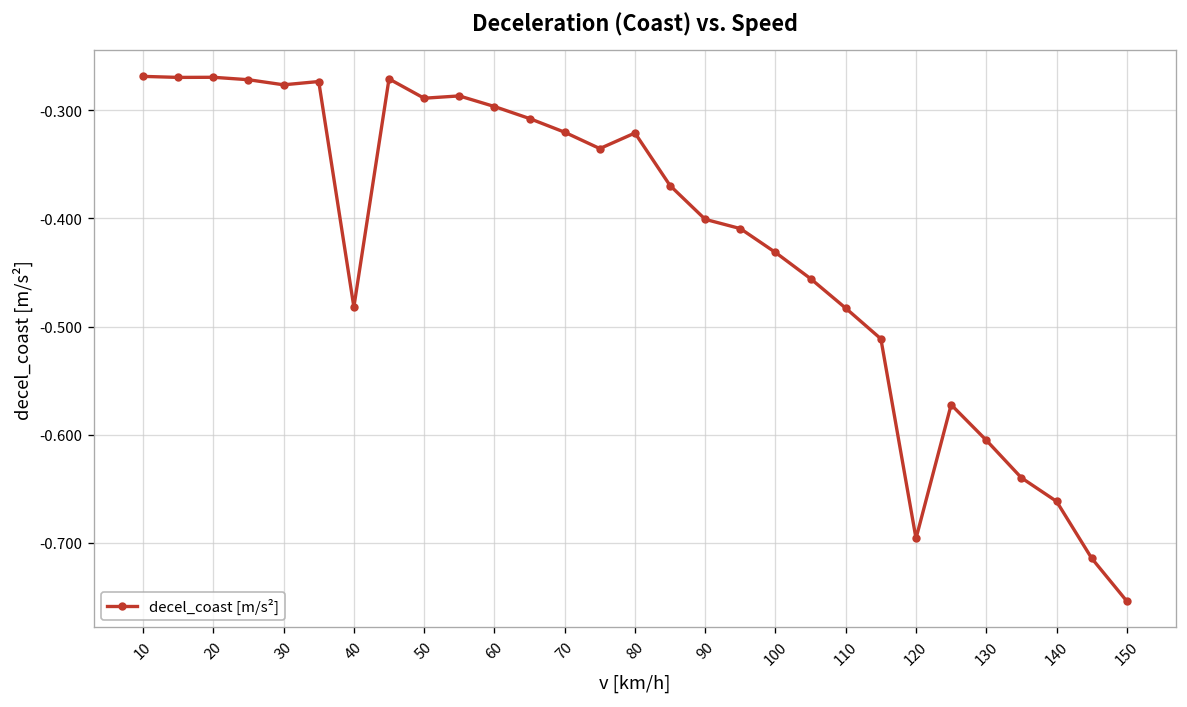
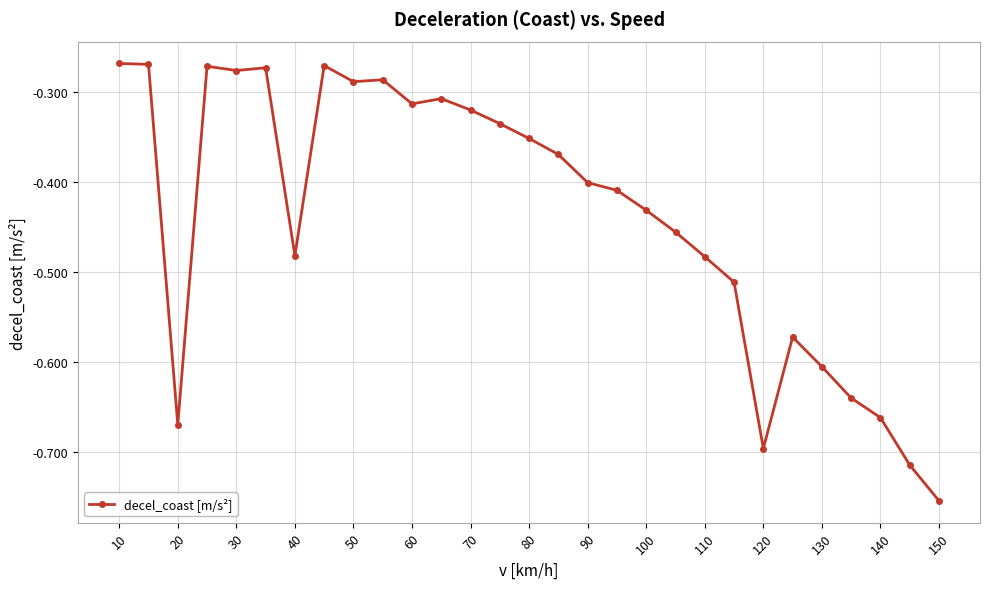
  {
    "10": -0.27,
-   "20": -0.27,
+   "20": -0.67,
    "30": -0.28,
    "40": -0.48,
    "50": -0.29,
-   "60": -0.30,
+   "60": -0.31,
    "70": -0.32,
-   "80": -0.32,
+   "80": -0.35,
    "90": -0.40,
    "100": -0.43,
    "110": -0.48,
    "120": -0.70,
    "130": -0.61,
    "140": -0.66,
    "150": -0.75
  }
